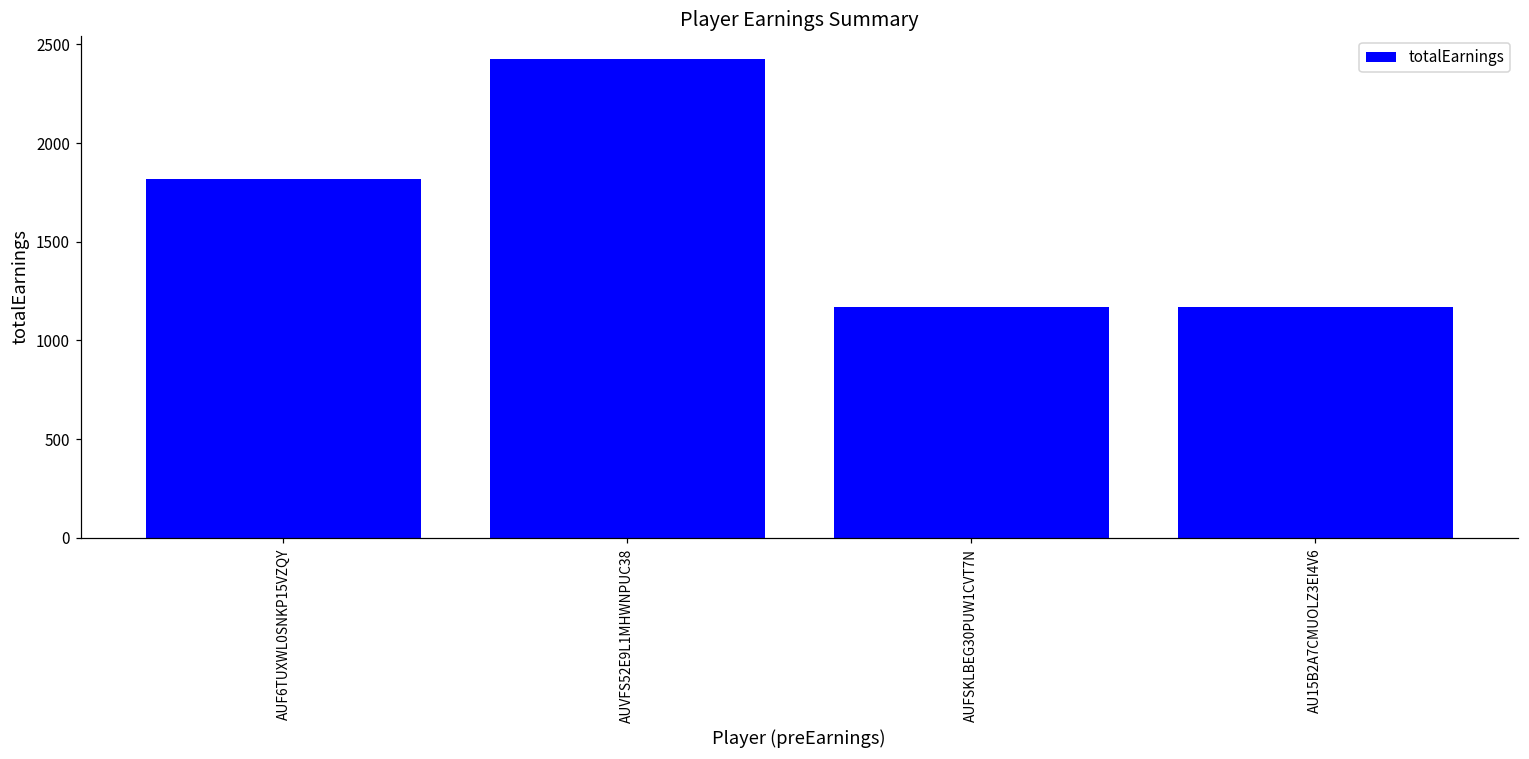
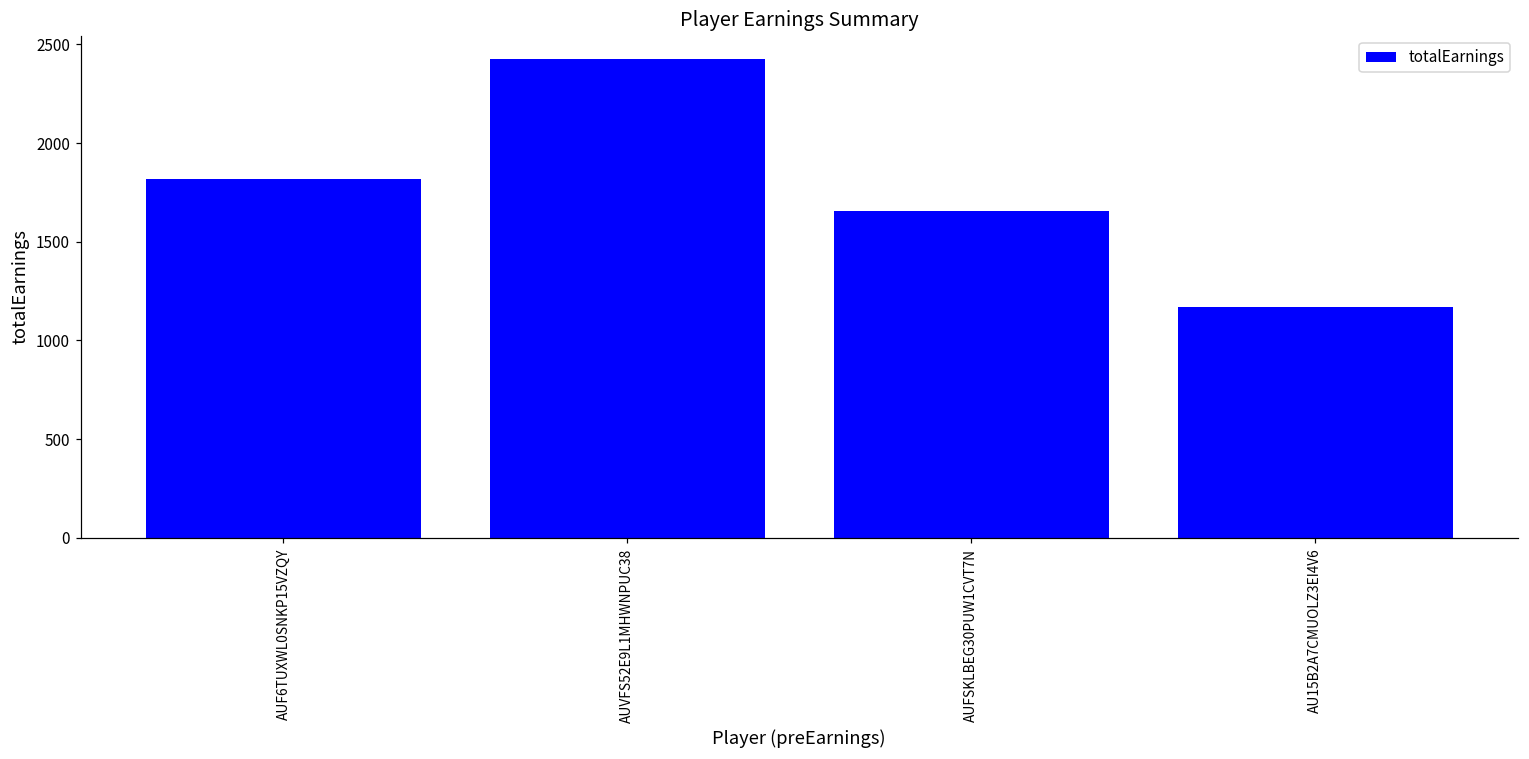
  {
    "AUF6TUXWL0SNKP15VZQY": 1820,
    "AUVFS52E9L1MHWNPUC38": 2420,
-   "AUFSKLBEG30PUW1CVT7N": 1170,
+   "AUFSKLBEG30PUW1CVT7N": 1650,
    "AU15B2A7CMUOLZ3EI4V6": 1170
  }
